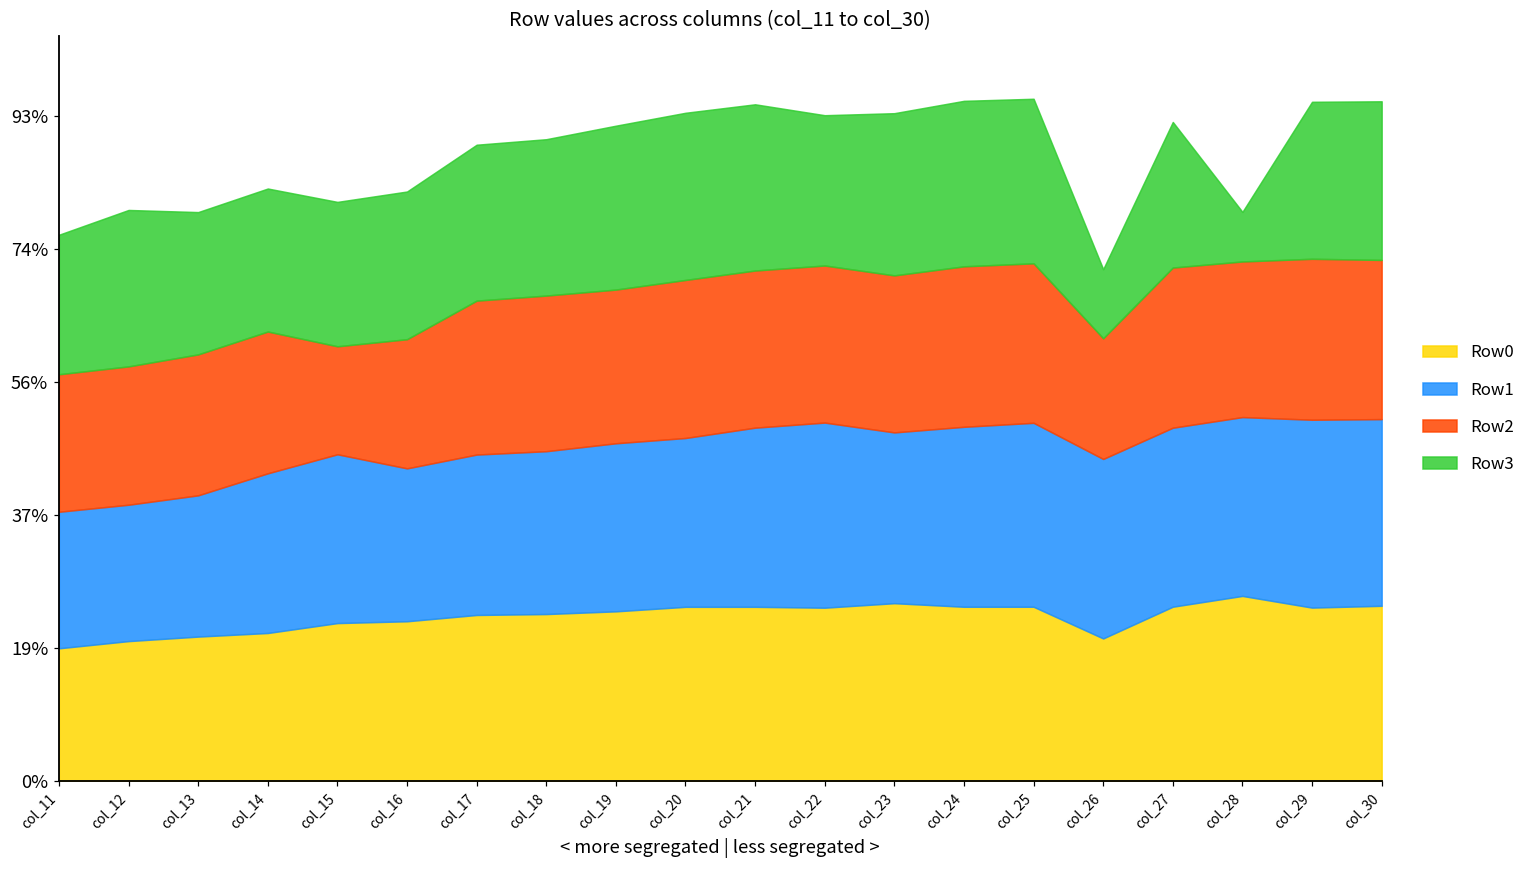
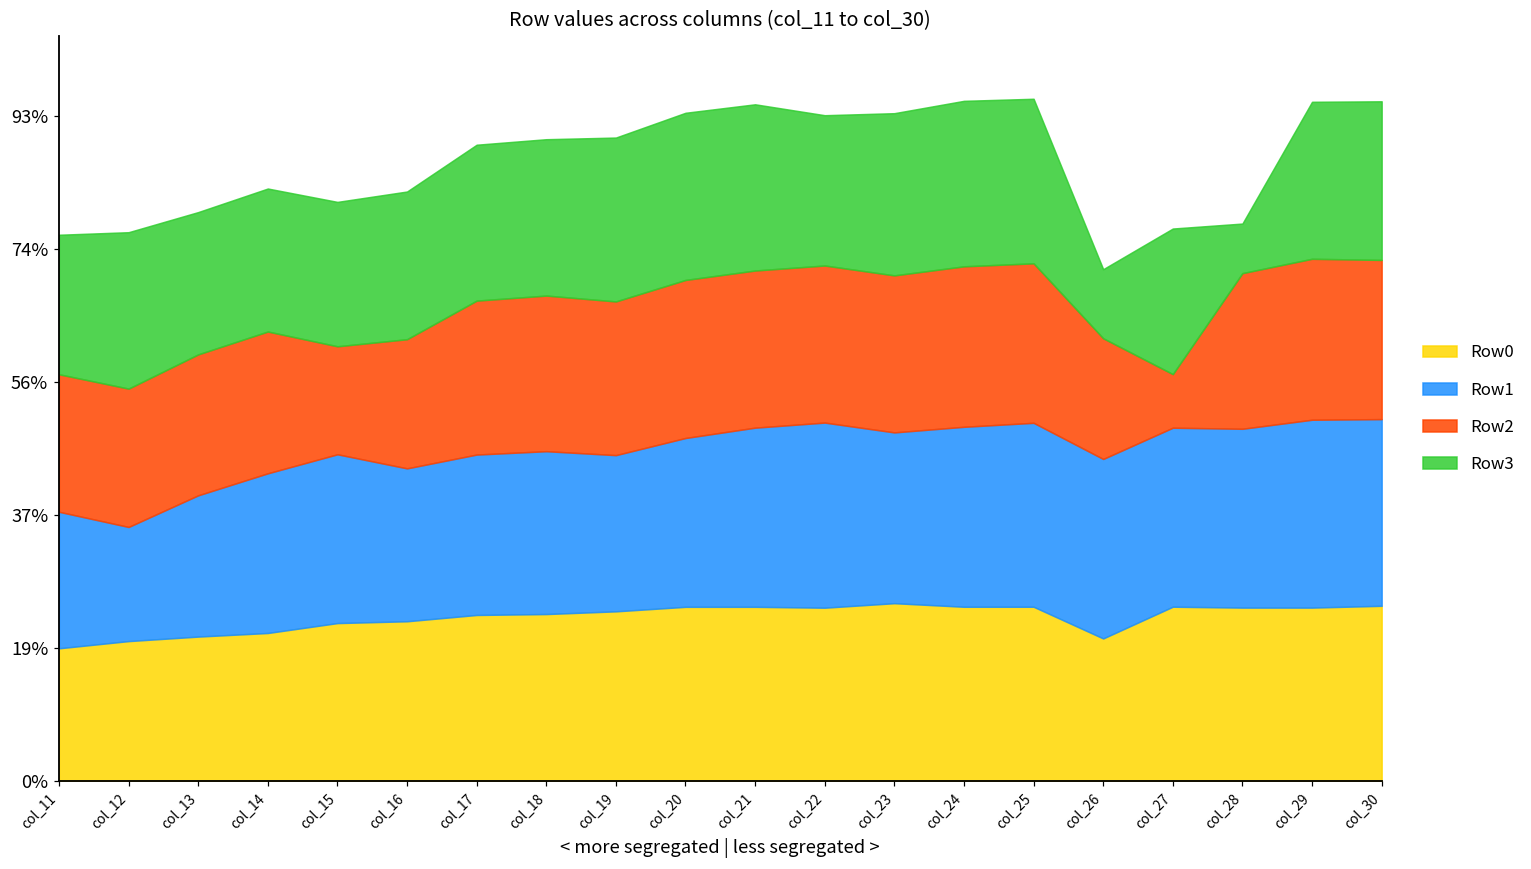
  {
    "Row0": {
      "col_11": "19%",
      "col_12": "20%",
      "col_13": "20%",
      "col_14": "21%",
      "col_15": "22%",
      "col_16": "22%",
      "col_17": "23%",
      "col_18": "23%",
      "col_19": "24%",
      "col_20": "24%",
      "col_21": "24%",
      "col_22": "24%",
      "col_23": "25%",
      "col_24": "24%",
      "col_25": "24%",
      "col_26": "20%",
      "col_27": "24%",
-     "col_28": "26%",
+     "col_28": "24%",
      "col_29": "24%",
      "col_30": "25%"
    },
    "Row1": {
      "col_11": "19%",
-     "col_12": "19%",
+     "col_12": "16%",
      "col_13": "20%",
      "col_14": "22%",
      "col_15": "24%",
      "col_16": "21%",
      "col_17": "22%",
      "col_18": "23%",
-     "col_19": "23%",
+     "col_19": "22%",
      "col_20": "24%",
      "col_21": "25%",
      "col_22": "26%",
      "col_23": "24%",
      "col_24": "25%",
      "col_25": "26%",
      "col_26": "25%",
      "col_27": "25%",
      "col_28": "25%",
      "col_29": "26%",
      "col_30": "26%"
    },
    "Row2": {
      "col_11": "19%",
      "col_12": "19%",
      "col_13": "20%",
      "col_14": "20%",
      "col_15": "15%",
      "col_16": "18%",
      "col_17": "22%",
      "col_18": "22%",
      "col_19": "21%",
      "col_20": "22%",
      "col_21": "22%",
      "col_22": "22%",
      "col_23": "22%",
      "col_24": "22%",
      "col_25": "22%",
      "col_26": "17%",
-     "col_27": "22%",
+     "col_27": "7%",
      "col_28": "22%",
      "col_29": "22%",
      "col_30": "22%"
    },
    "Row3": {
      "col_11": "19%",
      "col_12": "22%",
      "col_13": "20%",
      "col_14": "20%",
      "col_15": "20%",
      "col_16": "21%",
      "col_17": "22%",
      "col_18": "22%",
      "col_19": "23%",
      "col_20": "23%",
      "col_21": "23%",
      "col_22": "21%",
      "col_23": "23%",
      "col_24": "23%",
      "col_25": "23%",
      "col_26": "10%",
      "col_27": "20%",
      "col_28": "7%",
      "col_29": "22%",
      "col_30": "22%"
    }
  }
